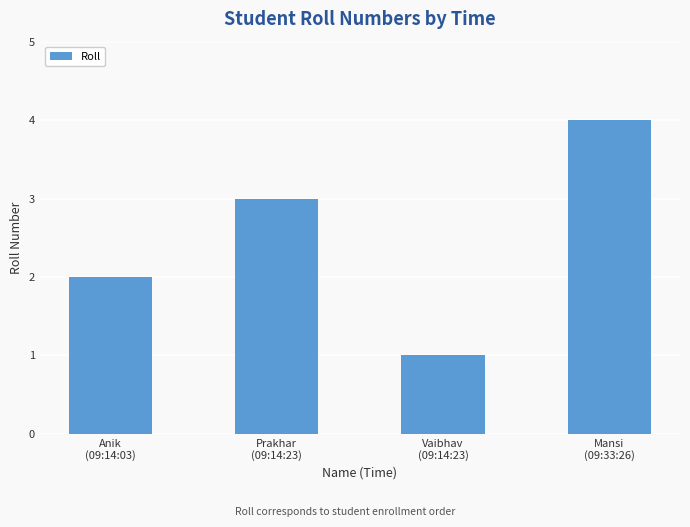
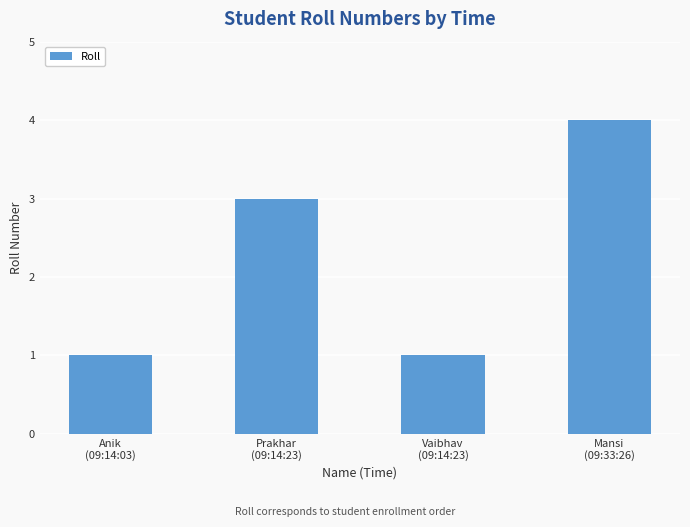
  {
-   "Anik (09:14:03)": 2,
+   "Anik (09:14:03)": 1,
    "Prakhar (09:14:23)": 3,
    "Vaibhav (09:14:23)": 1,
    "Mansi (09:33:26)": 4
  }
